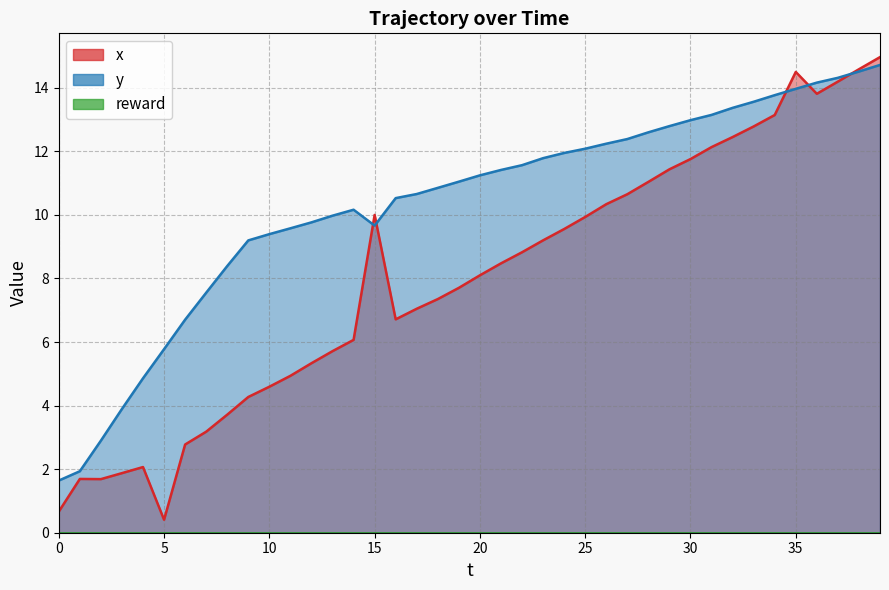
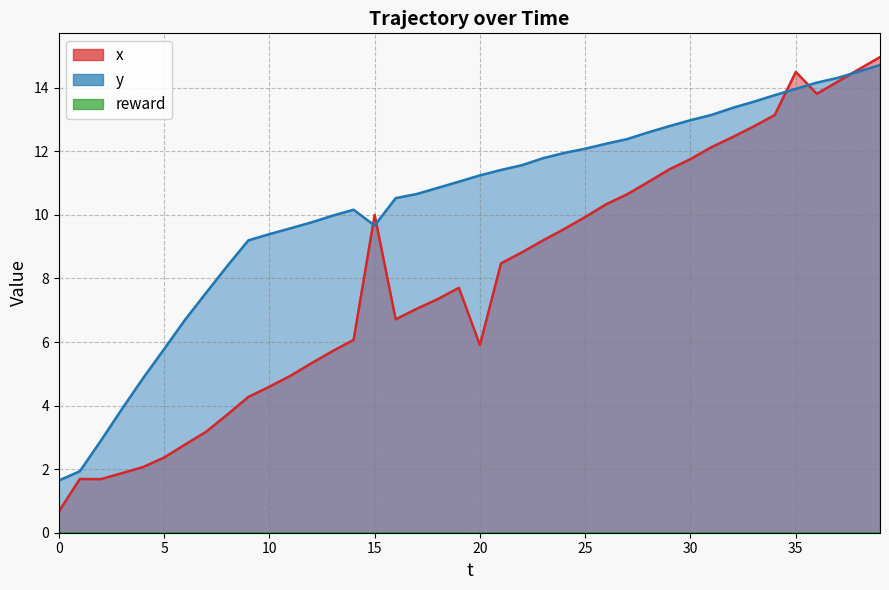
  {
    "x": {
      "0": 0.7,
-     "5": 0.4,
+     "5": 2.4,
      "10": 4.6,
      "15": 10.0,
-     "20": 8.1,
+     "20": 5.9,
      "25": 9.9,
      "30": 11.8,
      "35": 14.5
    },
    "y": {
      "0": 1.6,
      "5": 5.8,
      "10": 9.4,
      "15": 9.7,
      "20": 11.2,
      "25": 12.1,
      "30": 13.0,
      "35": 14.0
    },
    "reward": {
      "0": 0.0,
      "5": 0.0,
      "10": 0.0,
      "15": 0.0,
      "20": 0.0,
      "25": 0.0,
      "30": 0.0,
      "35": 0.0
    }
  }
